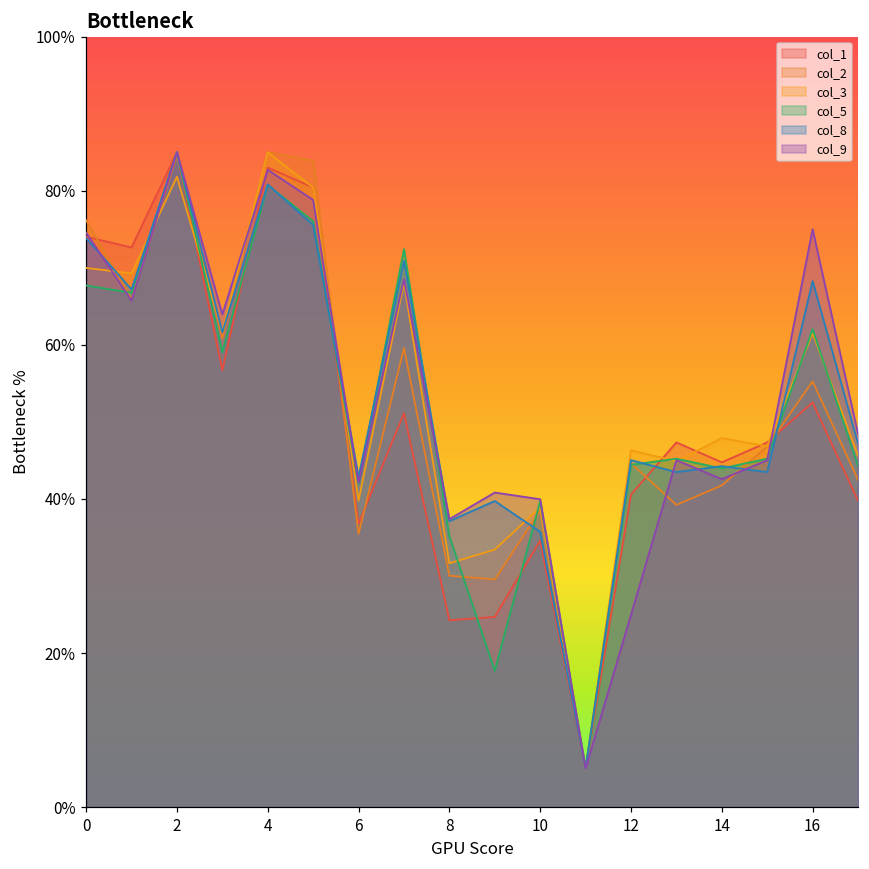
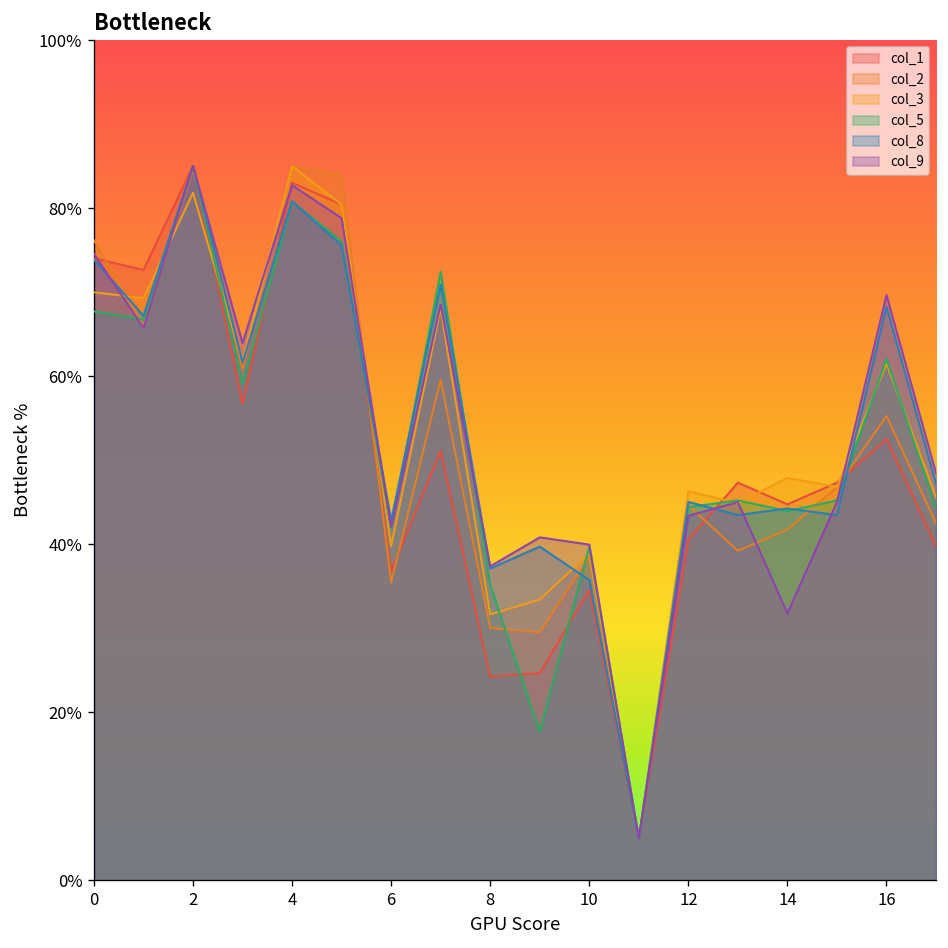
  {
    "col_9": {
      "0": "75%",
-     "12": "25%",
-     "14": "43%",
-     "16": "75%"
+     "12": "43%",
+     "14": "32%",
+     "16": "70%"
    }
  }
